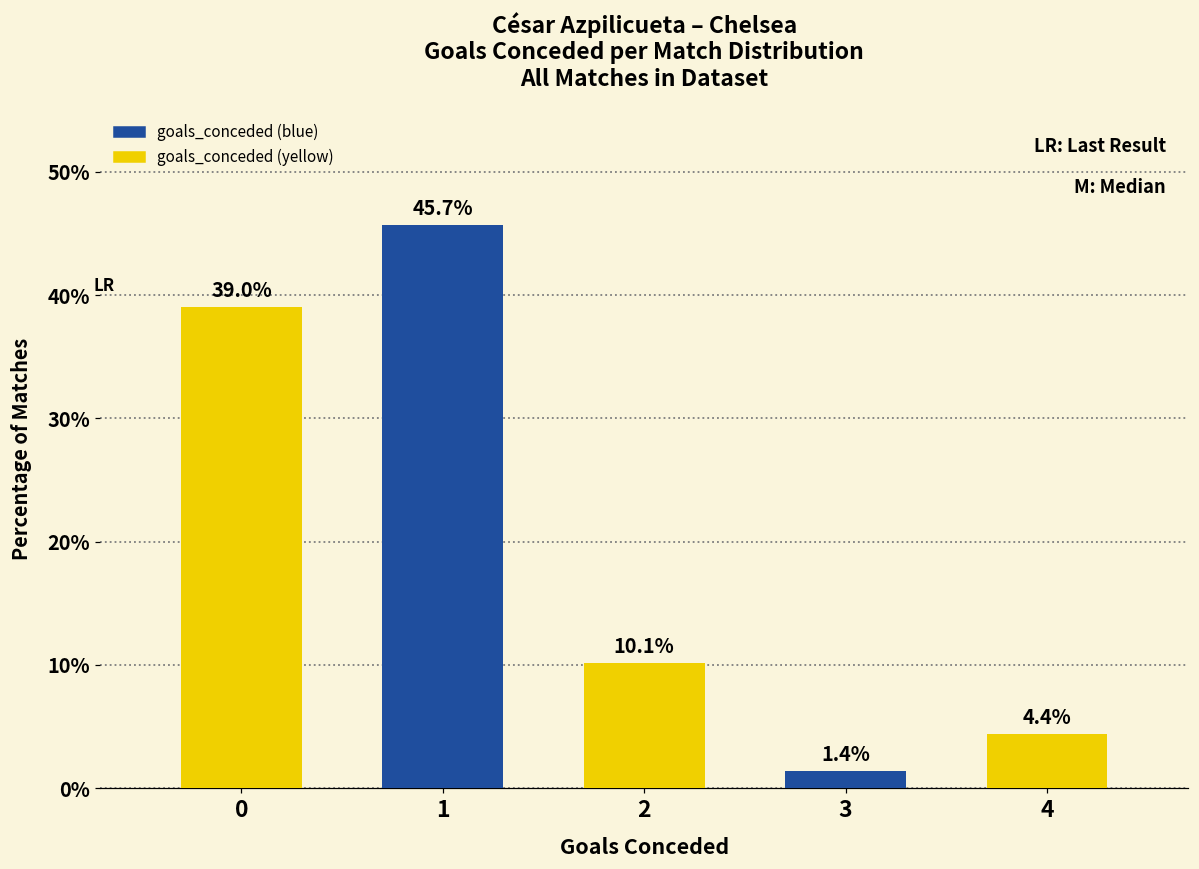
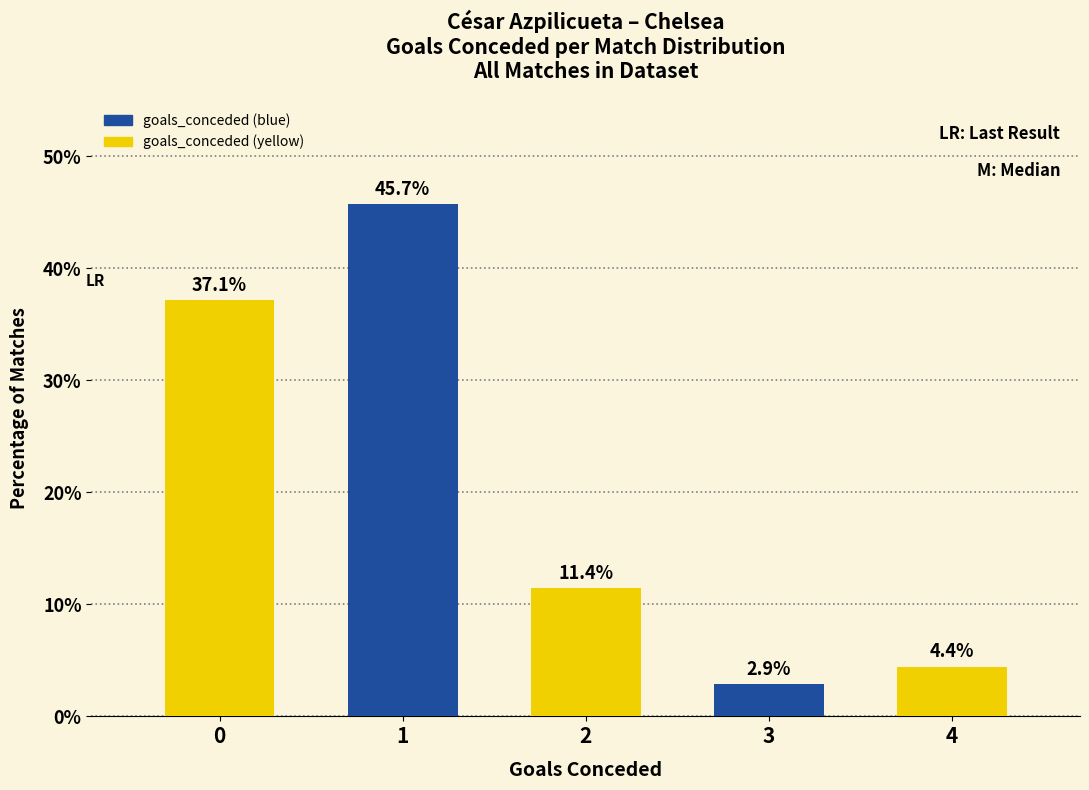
  {
-   "0": "39.0%",
+   "0": "37.1%",
    "1": "45.7%",
-   "2": "10.1%",
-   "3": "1.4%",
+   "2": "11.4%",
+   "3": "2.9%",
    "4": "4.4%"
  }
